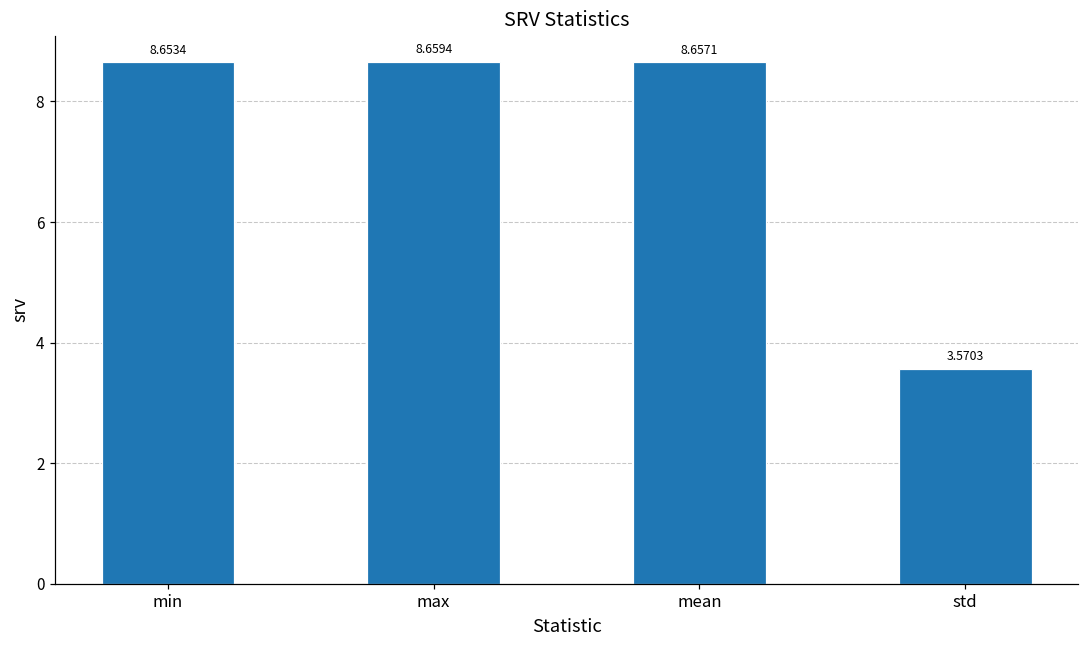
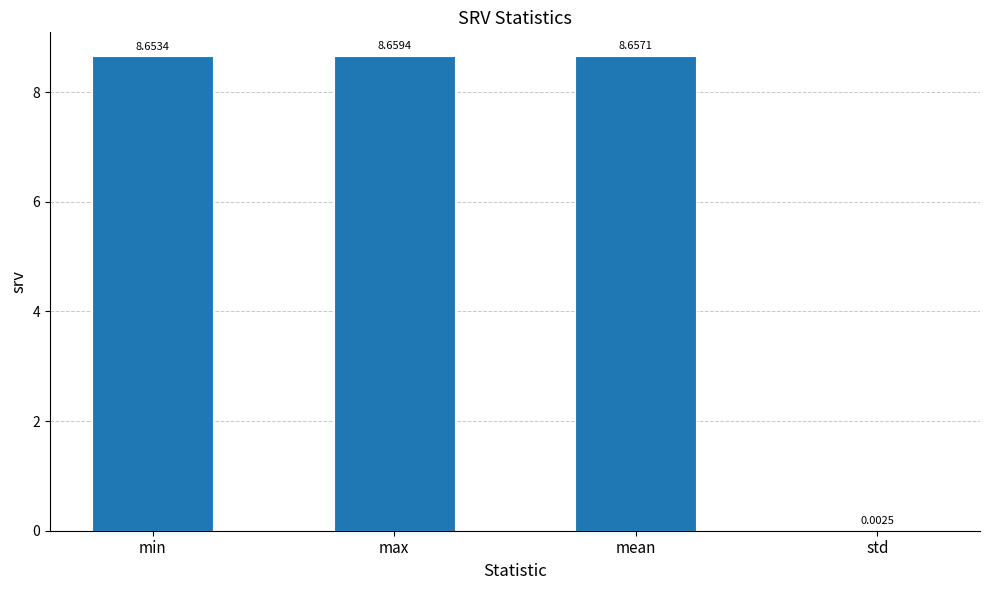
  {
    "min": 8.6534,
    "max": 8.6594,
    "mean": 8.6571,
-   "std": 3.5703
+   "std": 0.0025
  }
